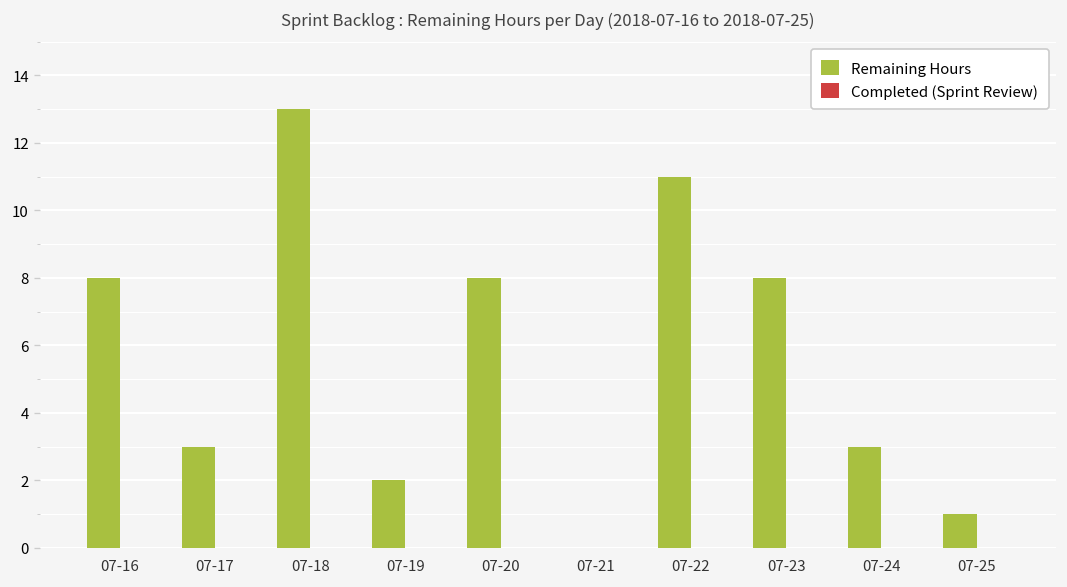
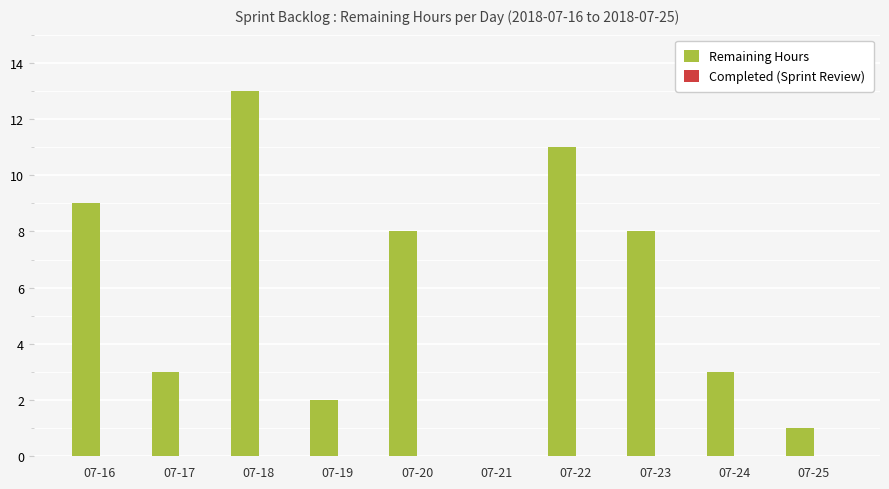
  {
    "Remaining Hours": {
-     "07-16": 8,
+     "07-16": 9,
      "07-17": 3,
      "07-18": 13,
      "07-19": 2,
      "07-20": 8,
      "07-21": 0,
      "07-22": 11,
      "07-23": 8,
      "07-24": 3,
      "07-25": 1
    },
    "Completed (Sprint Review)": {
      "07-16": 0,
      "07-17": 0,
      "07-18": 0,
      "07-19": 0,
      "07-20": 0,
      "07-21": 0,
      "07-22": 0,
      "07-23": 0,
      "07-24": 0,
      "07-25": 0
    }
  }
